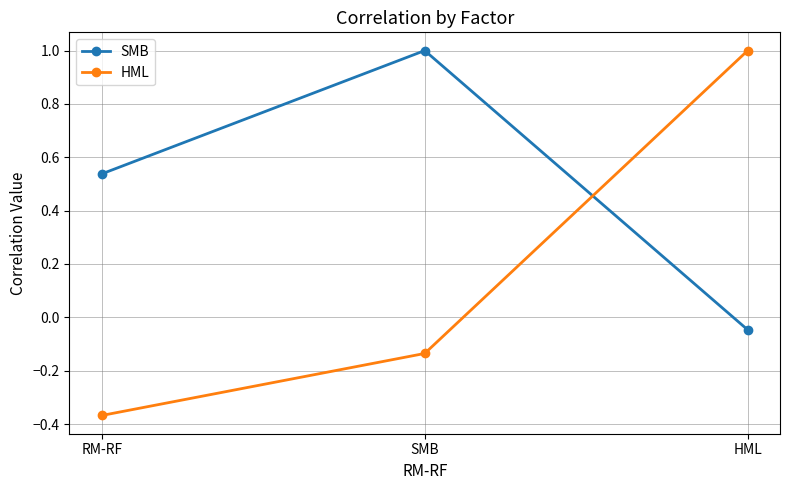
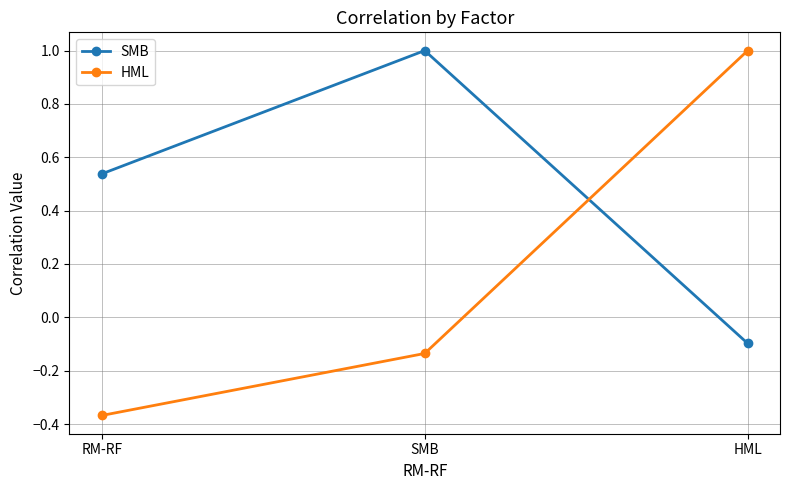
  {
    "SMB": {
      "RM-RF": 0.54,
      "SMB": 1.00,
-     "HML": -0.05
+     "HML": -0.10
    },
    "HML": {
      "RM-RF": -0.37,
      "SMB": -0.14,
      "HML": 1.00
    }
  }
